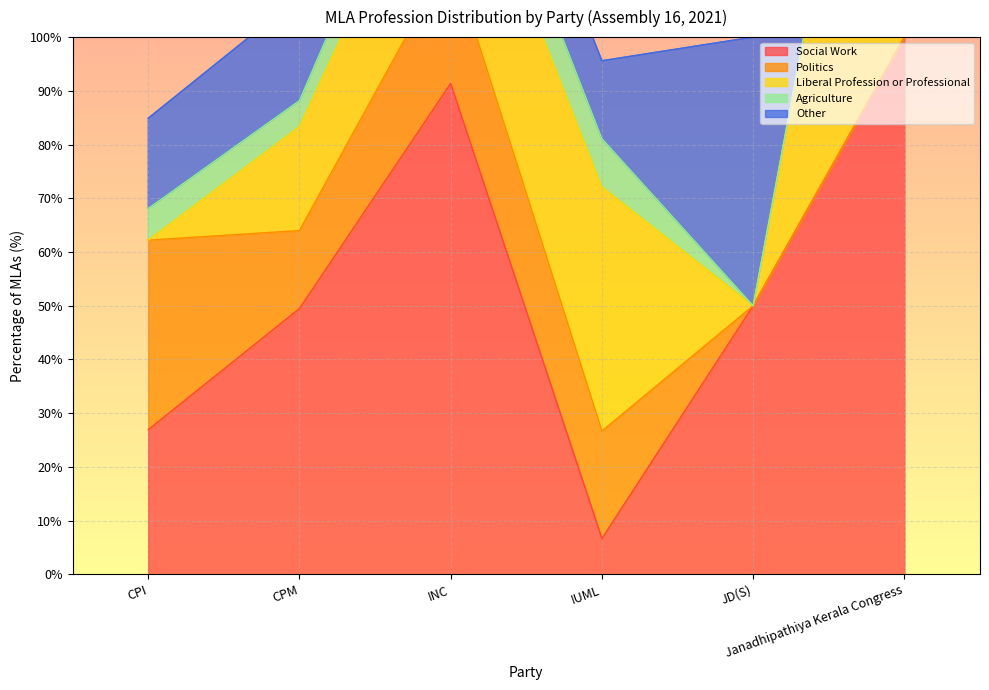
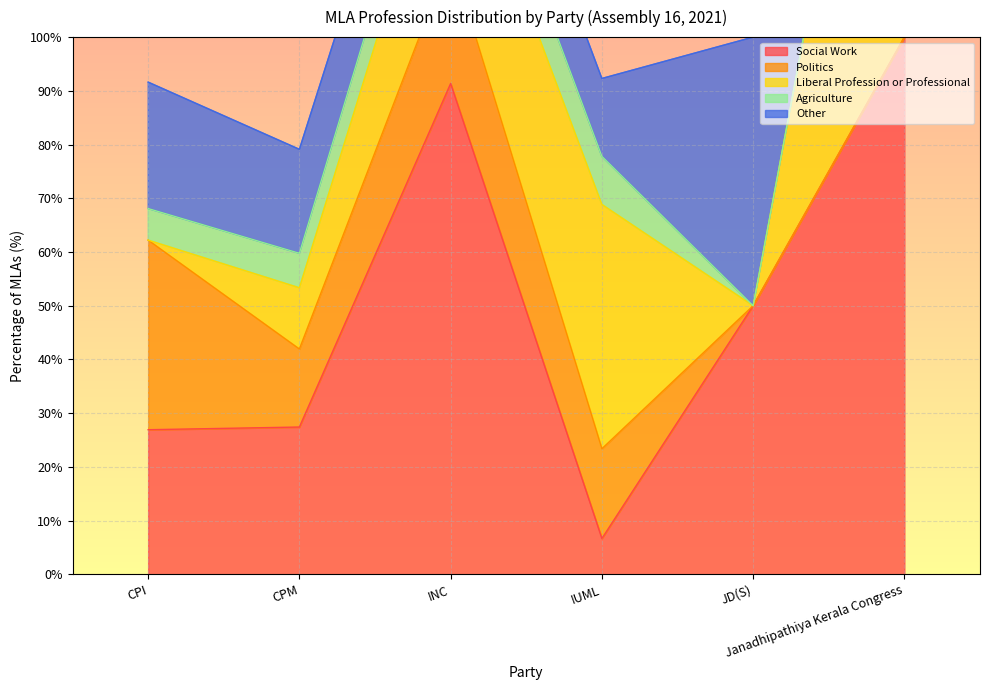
  {
    "Social Work": {
      "CPI": "27%",
-     "CPM": "49%",
+     "CPM": "27%",
      "INC": "91%",
      "IUML": "7%"
    },
    "Politics": {
      "CPM": "15%",
-     "IUML": "20%"
+     "IUML": "17%"
    },
    "Liberal Profession or Professional": {
-     "CPM": "19%",
+     "CPM": "11%",
      "IUML": "45%"
    },
    "Agriculture": {
      "CPI": "6%",
-     "CPM": "5%",
+     "CPM": "6%",
      "IUML": "9%"
    },
    "Other": {
-     "CPI": "17%",
+     "CPI": "24%",
      "IUML": "15%",
      "JD(S)": "50%"
    }
  }
